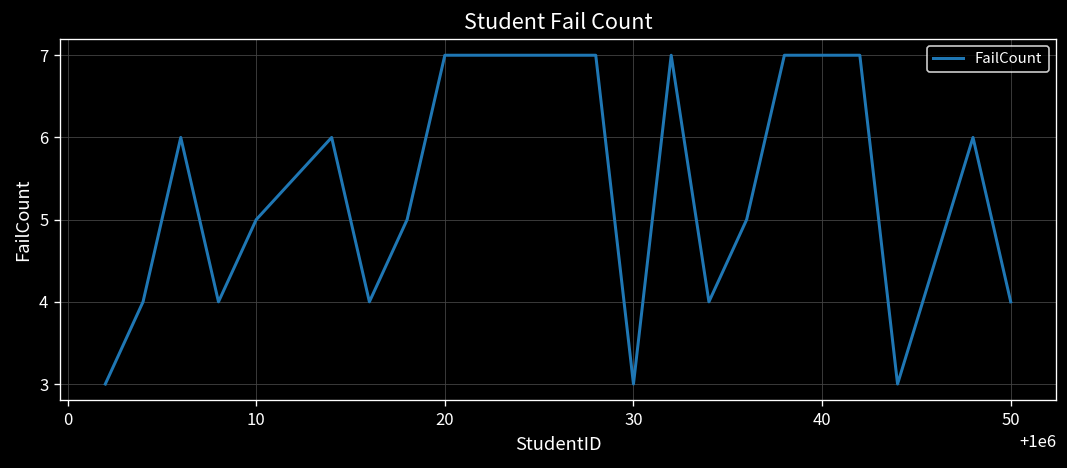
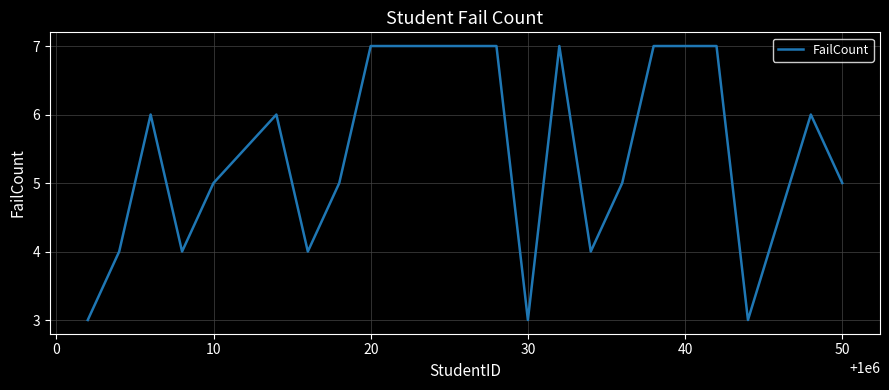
  {
    "10": 5,
    "20": 7,
    "30": 3,
-   "50": 4
+   "50": 5
  }
